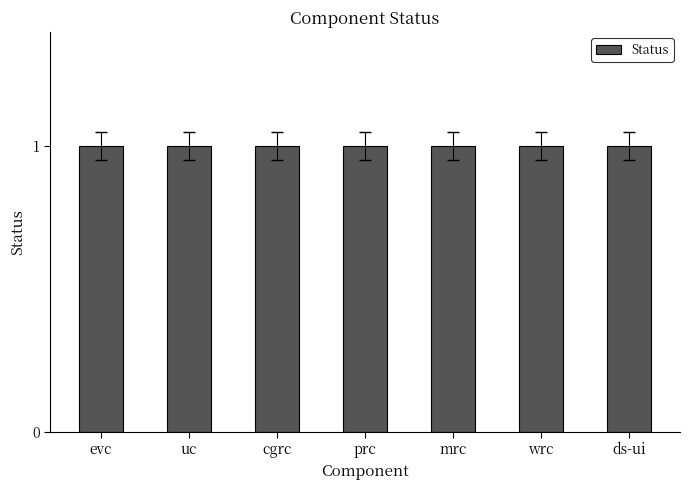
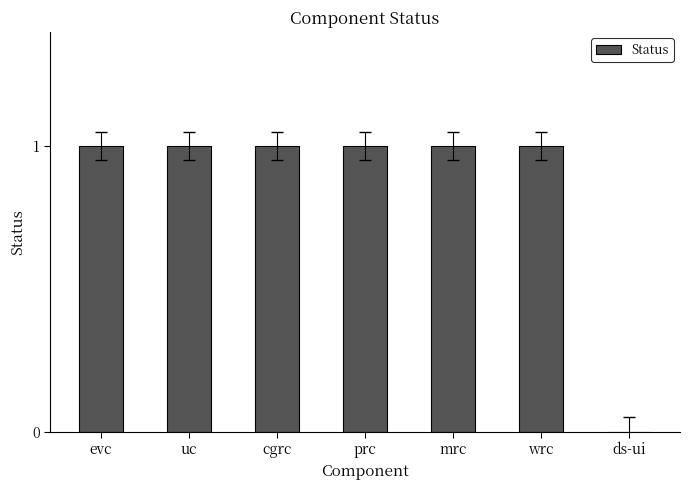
  {
    "Status": {
      "evc": 1,
      "uc": 1,
      "cgrc": 1,
      "prc": 1,
      "mrc": 1,
      "wrc": 1,
-     "ds-ui": 1
+     "ds-ui": 0
    }
  }
